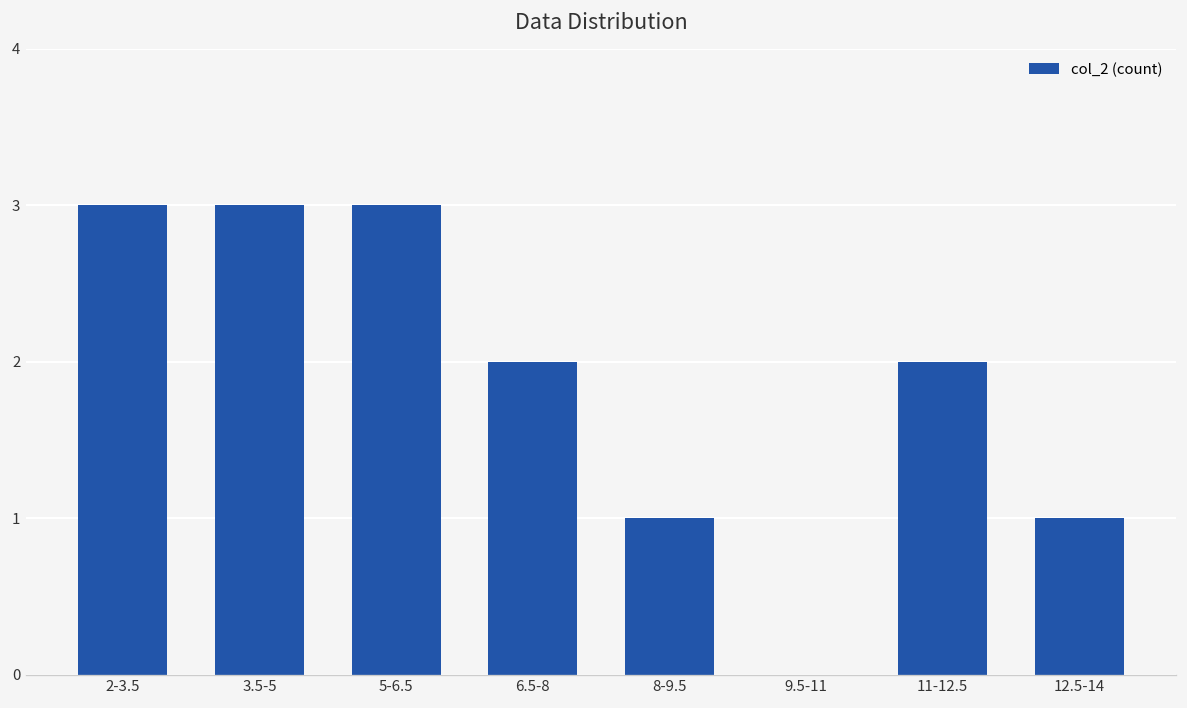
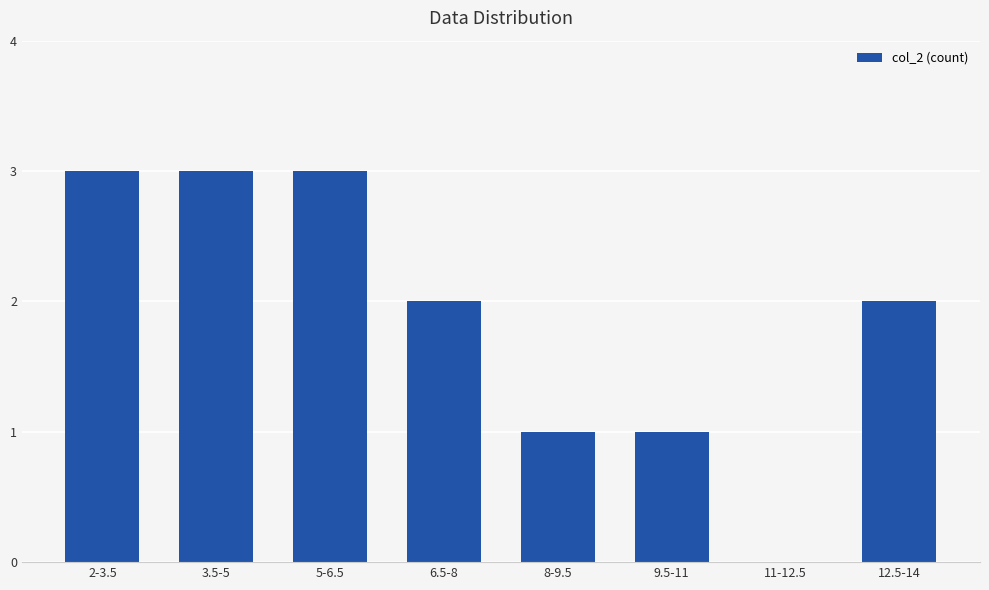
  {
    "2-3.5": 3,
    "3.5-5": 3,
    "5-6.5": 3,
    "6.5-8": 2,
    "8-9.5": 1,
-   "9.5-11": 0,
-   "11-12.5": 2,
-   "12.5-14": 1
+   "9.5-11": 1,
+   "11-12.5": 0,
+   "12.5-14": 2
  }
